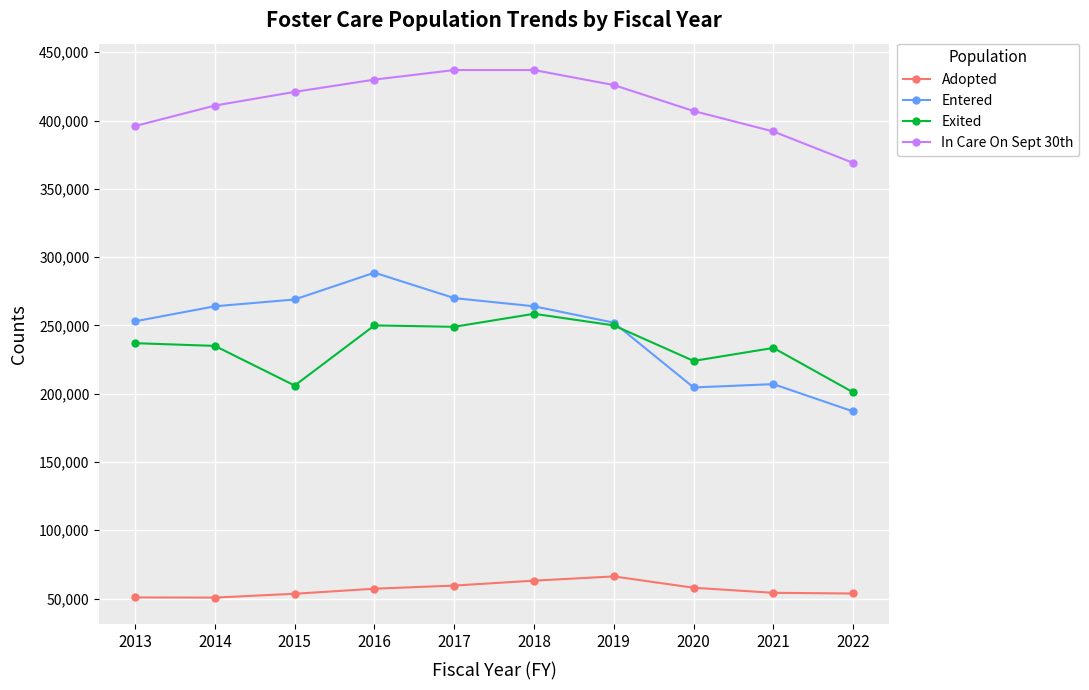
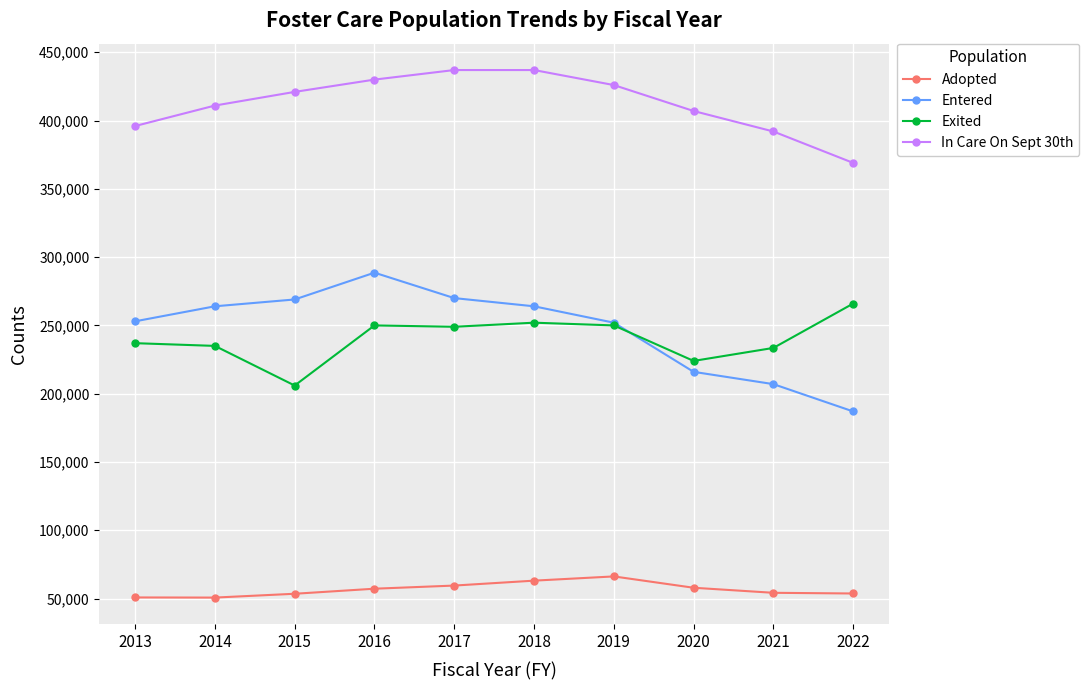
  {
    "Adopted": {
      "2013": "51,000",
      "2014": "51,000",
      "2015": "54,000",
      "2016": "57,000",
      "2017": "60,000",
      "2018": "63,000",
      "2019": "66,000",
      "2020": "58,000",
      "2021": "54,000",
      "2022": "54,000"
    },
    "Entered": {
      "2013": "253,000",
      "2014": "264,000",
      "2015": "269,000",
      "2016": "289,000",
      "2017": "270,000",
      "2018": "264,000",
      "2019": "252,000",
-     "2020": "205,000",
+     "2020": "216,000",
      "2021": "207,000",
      "2022": "187,000"
    },
    "Exited": {
      "2013": "237,000",
      "2014": "235,000",
      "2015": "206,000",
      "2016": "250,000",
      "2017": "249,000",
-     "2018": "259,000",
+     "2018": "252,000",
      "2019": "250,000",
      "2020": "224,000",
      "2021": "234,000",
-     "2022": "201,000"
+     "2022": "266,000"
    },
    "In Care On Sept 30th": {
      "2013": "396,000",
      "2014": "411,000",
      "2015": "421,000",
      "2016": "430,000",
      "2017": "437,000",
      "2018": "437,000",
      "2019": "426,000",
      "2020": "407,000",
      "2021": "392,000",
      "2022": "369,000"
    }
  }
